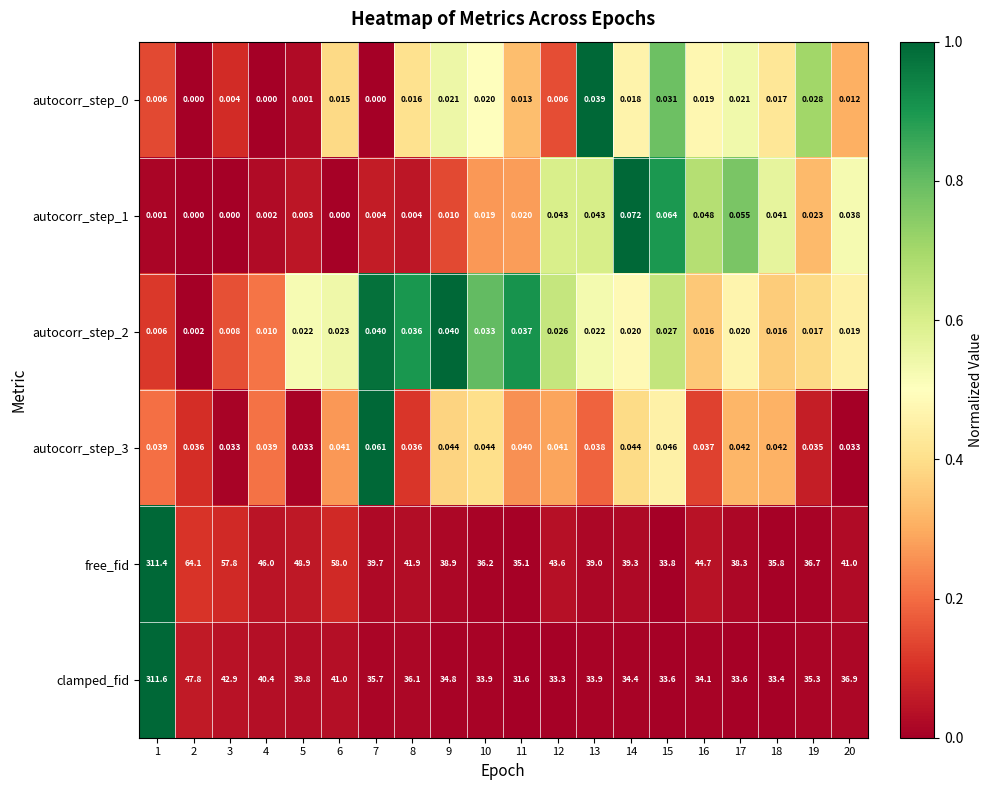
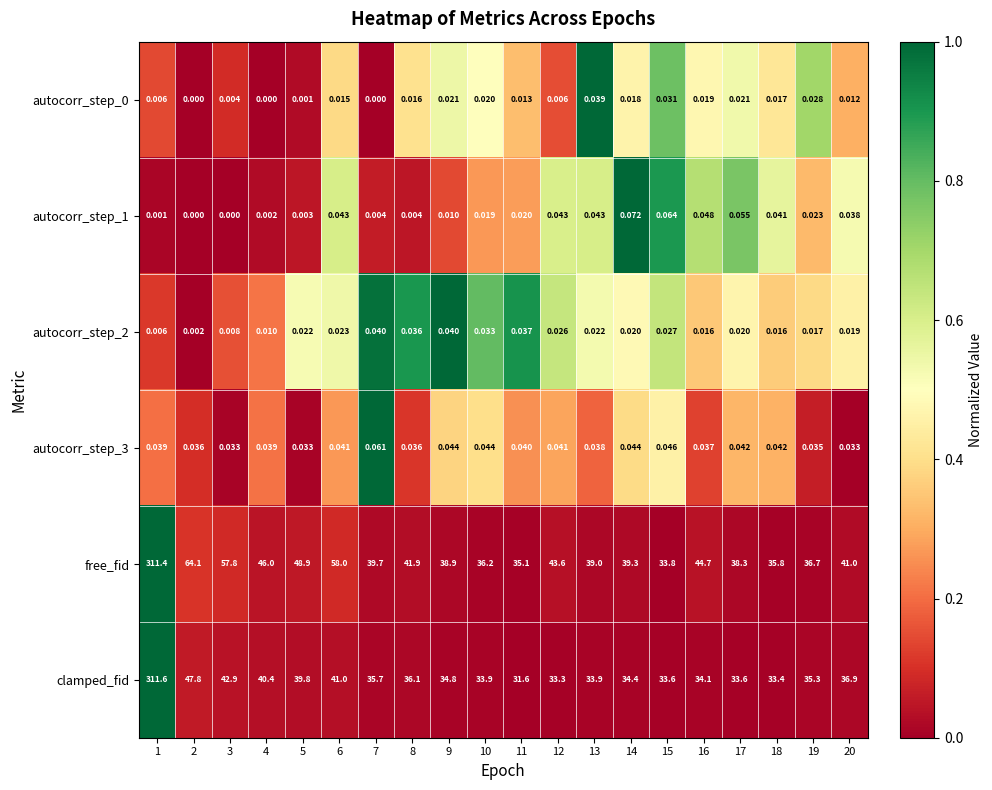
  {
    "autocorr_step_0": {
      "1": 0.006,
      "2": 0.000,
      "3": 0.004,
      "4": 0.000,
      "5": 0.001,
      "6": 0.015,
      "7": 0.000,
      "8": 0.016,
      "9": 0.021,
      "10": 0.020,
      "11": 0.013,
      "12": 0.006,
      "13": 0.039,
      "14": 0.018,
      "15": 0.031,
      "16": 0.019,
      "17": 0.021,
      "18": 0.017,
      "19": 0.028,
      "20": 0.012
    },
    "autocorr_step_1": {
      "1": 0.001,
      "2": 0.000,
      "3": 0.000,
      "4": 0.002,
      "5": 0.003,
-     "6": 0.000,
+     "6": 0.043,
      "7": 0.004,
      "8": 0.004,
      "9": 0.010,
      "10": 0.019,
      "11": 0.020,
      "12": 0.043,
      "13": 0.043,
      "14": 0.072,
      "15": 0.064,
      "16": 0.048,
      "17": 0.055,
      "18": 0.041,
      "19": 0.023,
      "20": 0.038
    },
    "autocorr_step_2": {
      "1": 0.006,
      "2": 0.002,
      "3": 0.008,
      "4": 0.010,
      "5": 0.022,
      "6": 0.023,
      "7": 0.040,
      "8": 0.036,
      "9": 0.040,
      "10": 0.033,
      "11": 0.037,
      "12": 0.026,
      "13": 0.022,
      "14": 0.020,
      "15": 0.027,
      "16": 0.016,
      "17": 0.020,
      "18": 0.016,
      "19": 0.017,
      "20": 0.019
    },
    "autocorr_step_3": {
      "1": 0.039,
      "2": 0.036,
      "3": 0.033,
      "4": 0.039,
      "5": 0.033,
      "6": 0.041,
      "7": 0.061,
      "8": 0.036,
      "9": 0.044,
      "10": 0.044,
      "11": 0.040,
      "12": 0.041,
      "13": 0.038,
      "14": 0.044,
      "15": 0.046,
      "16": 0.037,
      "17": 0.042,
      "18": 0.042,
      "19": 0.035,
      "20": 0.033
    },
    "free_fid": {
      "1": 311.4,
      "2": 64.1,
      "3": 57.8,
      "4": 46.0,
      "5": 48.9,
      "6": 58.0,
      "7": 39.7,
      "8": 41.9,
      "9": 38.9,
      "10": 36.2,
      "11": 35.1,
      "12": 43.6,
      "13": 39.0,
      "14": 39.3,
      "15": 33.8,
      "16": 44.7,
      "17": 38.3,
      "18": 35.8,
      "19": 36.7,
      "20": 41.0
    },
    "clamped_fid": {
      "1": 311.6,
      "2": 47.8,
      "3": 42.9,
      "4": 40.4,
      "5": 39.8,
      "6": 41.0,
      "7": 35.7,
      "8": 36.1,
      "9": 34.8,
      "10": 33.9,
      "11": 31.6,
      "12": 33.3,
      "13": 33.9,
      "14": 34.4,
      "15": 33.6,
      "16": 34.1,
      "17": 33.6,
      "18": 33.4,
      "19": 35.3,
      "20": 36.9
    }
  }
